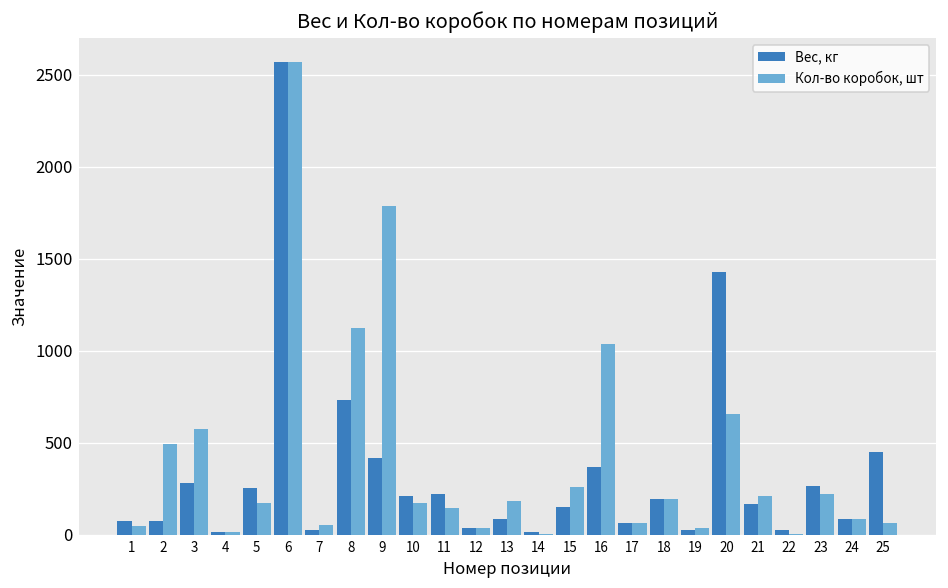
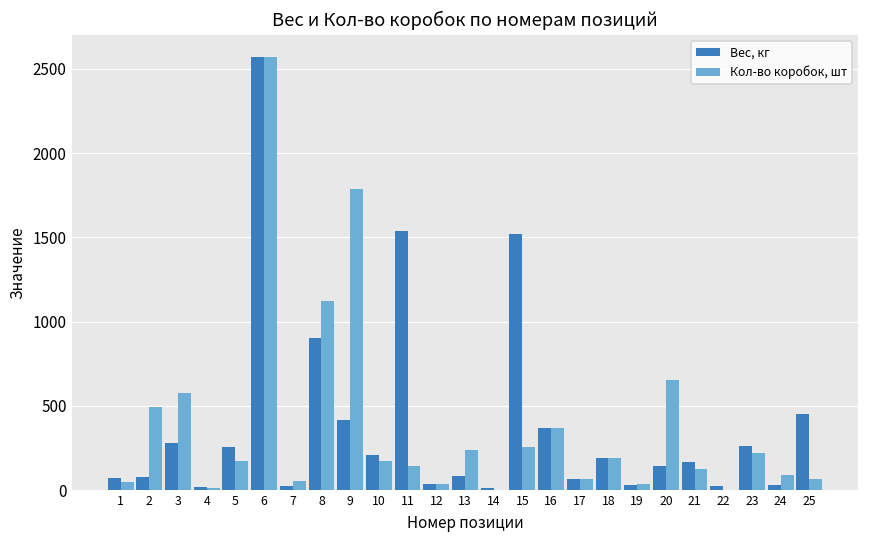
  {
    "Вес, кг": {
      "1": 70,
      "2": 80,
      "3": 280,
      "4": 20,
      "5": 260,
      "6": 2570,
      "7": 30,
-     "8": 740,
+     "8": 900,
      "9": 420,
      "10": 210,
-     "11": 220,
+     "11": 1540,
      "12": 40,
      "13": 80,
-     "15": 150,
+     "15": 1520,
      "16": 370,
      "17": 60,
      "18": 190,
      "19": 30,
-     "20": 1430,
+     "20": 150,
      "21": 170,
      "22": 20,
      "23": 260,
-     "24": 90,
+     "24": 30,
      "25": 450
    },
    "Кол-во коробок, шт": {
      "1": 50,
      "2": 490,
      "3": 580,
      "5": 170,
      "6": 2570,
      "7": 50,
      "8": 1130,
      "9": 1790,
      "10": 180,
      "11": 150,
      "12": 40,
-     "13": 180,
+     "13": 240,
      "15": 260,
-     "16": 1040,
+     "16": 370,
      "17": 60,
      "18": 190,
      "19": 40,
      "20": 660,
-     "21": 210,
+     "21": 130,
      "23": 220,
      "24": 90,
      "25": 60
    }
  }
